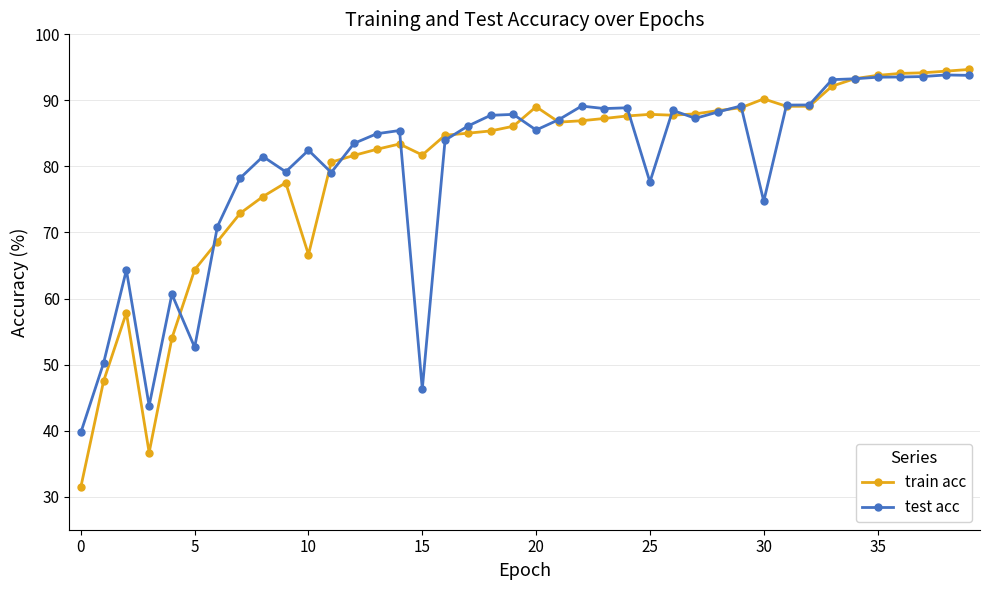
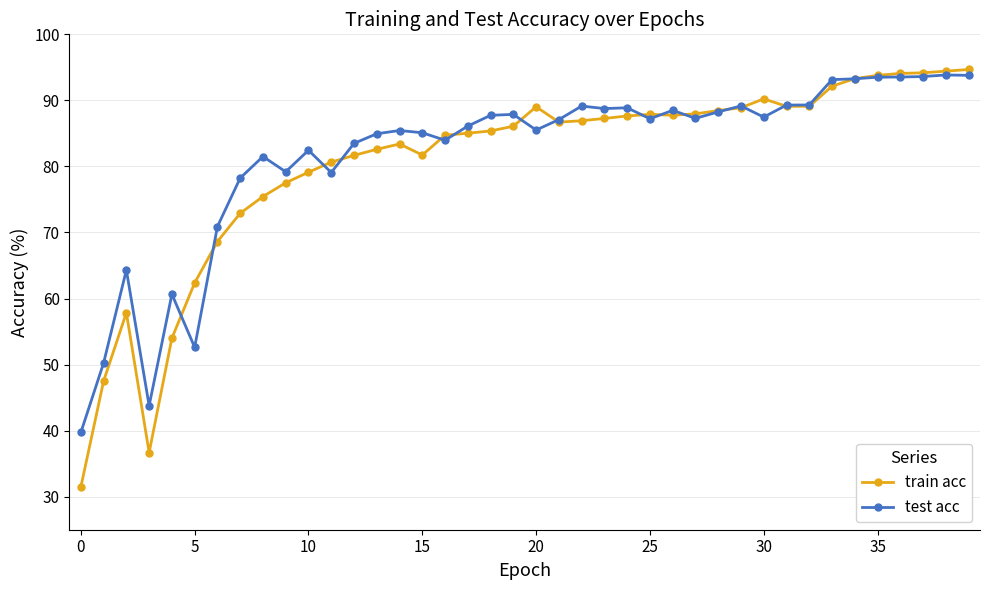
  {
    "train acc": {
      "0": 31,
-     "5": 64,
-     "10": 67,
+     "5": 62,
+     "10": 79,
      "15": 82,
      "20": 89,
      "25": 88,
      "30": 90
    },
    "test acc": {
      "0": 40,
      "5": 53,
      "10": 82,
-     "15": 46,
+     "15": 85,
      "20": 86,
-     "25": 78,
-     "30": 75
+     "25": 87,
+     "30": 87
    }
  }
